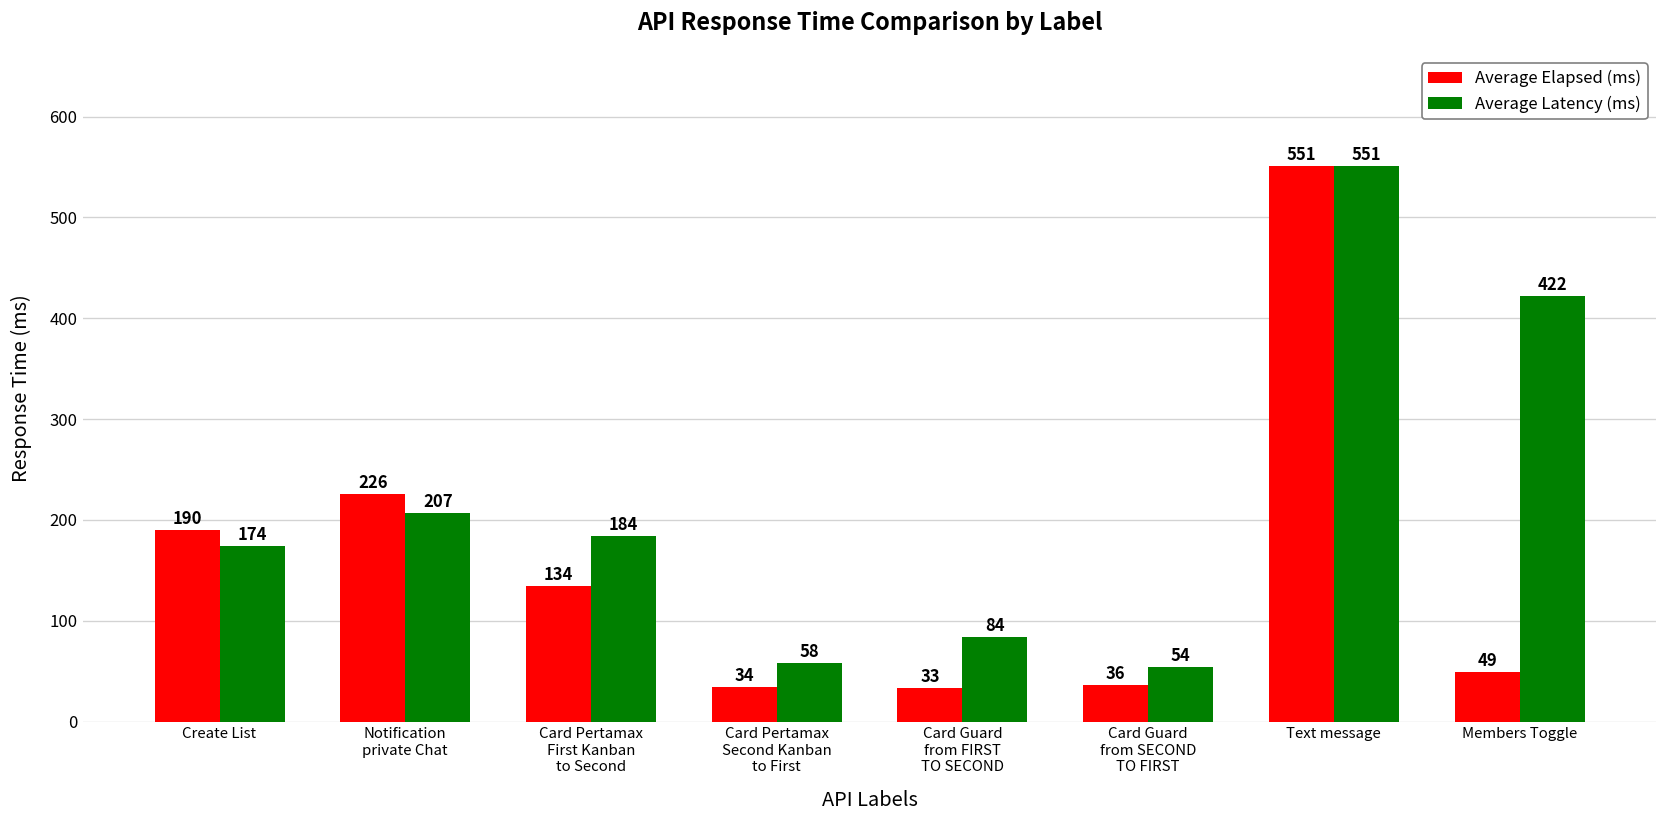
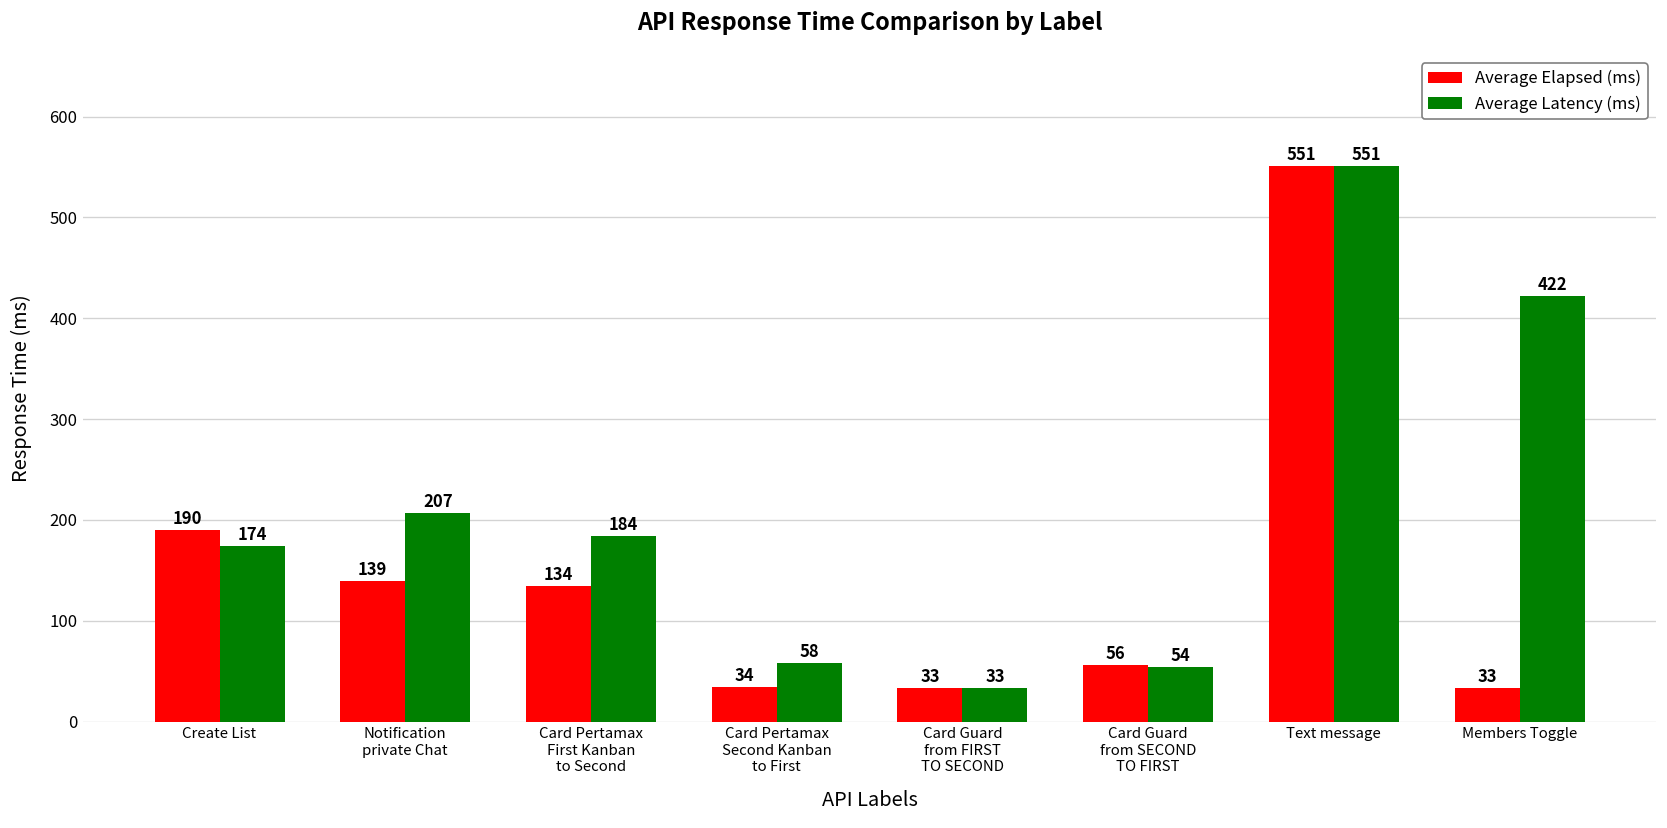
  {
    "Average Elapsed (ms)": {
      "Create List": 190,
-     "Notification private Chat": 226,
+     "Notification private Chat": 139,
      "Card Pertamax First Kanban to Second": 134,
      "Card Pertamax Second Kanban to First": 34,
      "Card Guard from FIRST TO SECOND": 33,
-     "Card Guard from SECOND TO FIRST": 36,
+     "Card Guard from SECOND TO FIRST": 56,
      "Text message": 551,
-     "Members Toggle": 49
+     "Members Toggle": 33
    },
    "Average Latency (ms)": {
      "Create List": 174,
      "Notification private Chat": 207,
      "Card Pertamax First Kanban to Second": 184,
      "Card Pertamax Second Kanban to First": 58,
-     "Card Guard from FIRST TO SECOND": 84,
+     "Card Guard from FIRST TO SECOND": 33,
      "Card Guard from SECOND TO FIRST": 54,
      "Text message": 551,
      "Members Toggle": 422
    }
  }
